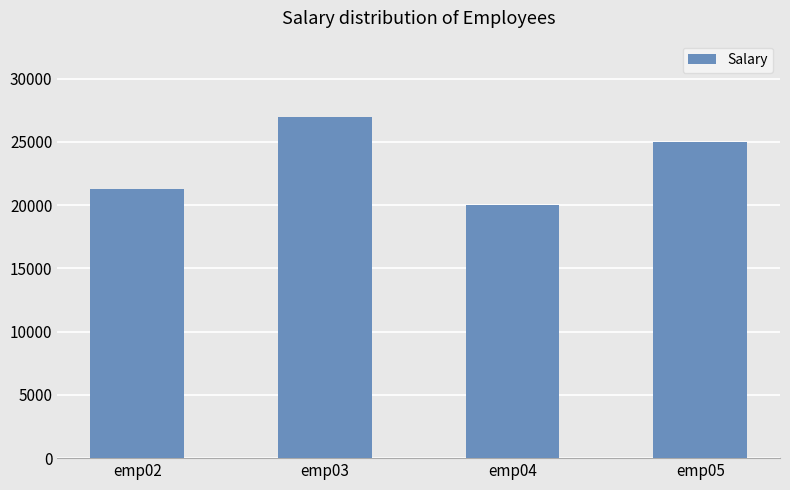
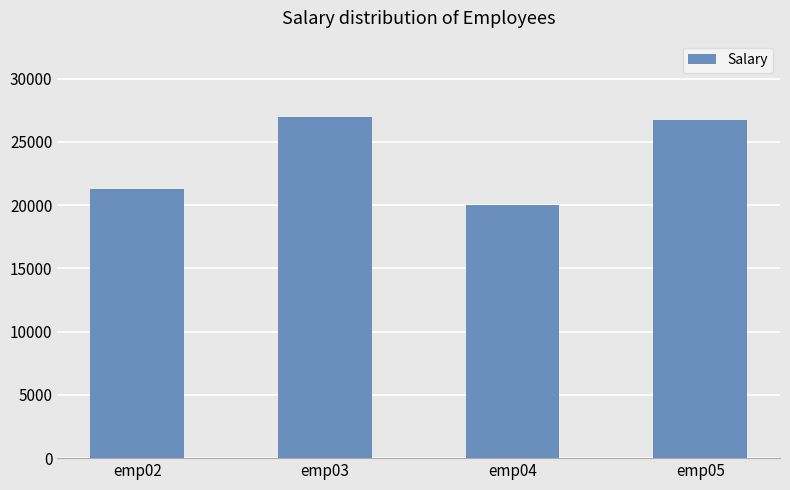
  {
    "emp02": 21300,
    "emp03": 27000,
    "emp04": 20000,
-   "emp05": 25000
+   "emp05": 26700
  }
